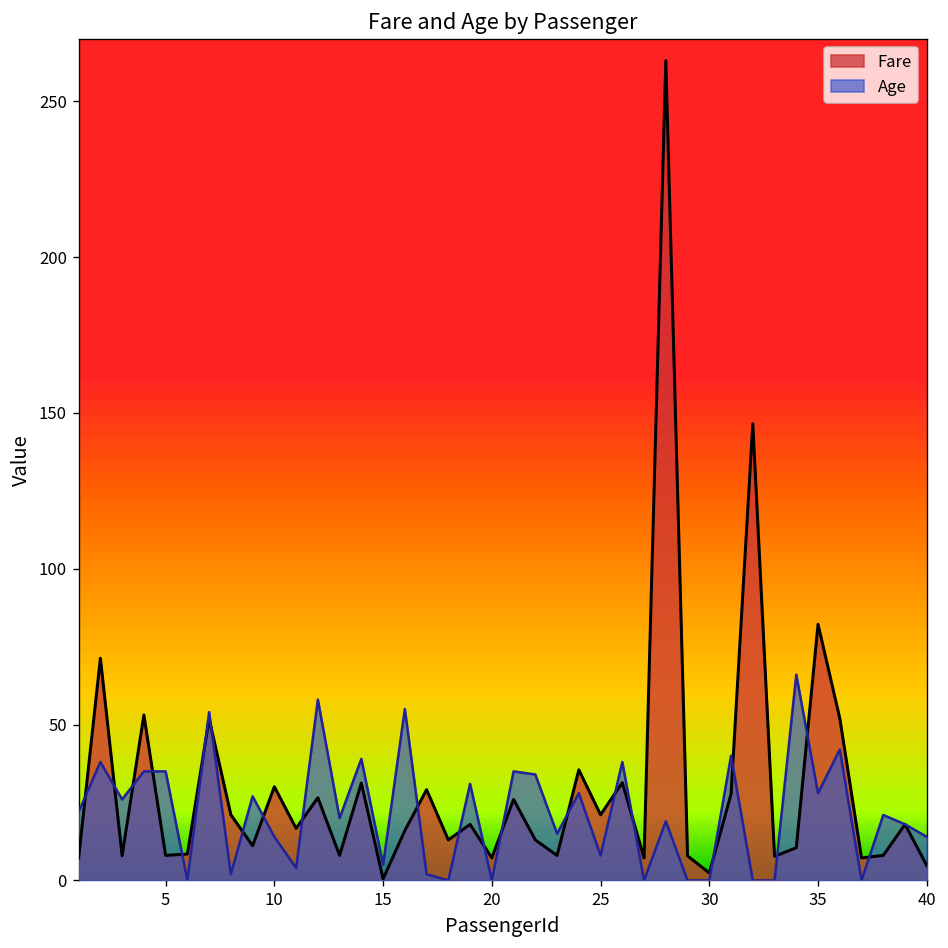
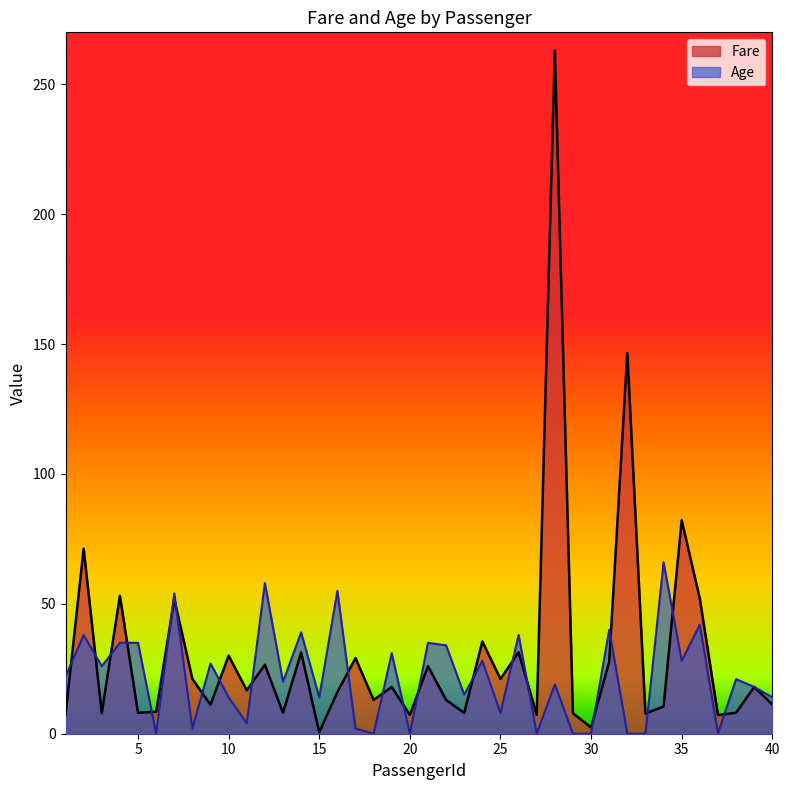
  {
    "Fare": {
      "5": 8,
      "10": 30,
      "15": 1,
      "20": 7,
      "25": 21,
      "30": 2,
      "35": 82,
-     "40": 5
+     "40": 11
    },
    "Age": {
      "5": 35,
      "10": 14,
-     "15": 5,
+     "15": 14,
      "20": 0,
      "25": 8,
      "30": 0,
      "35": 28,
      "40": 14
    }
  }
